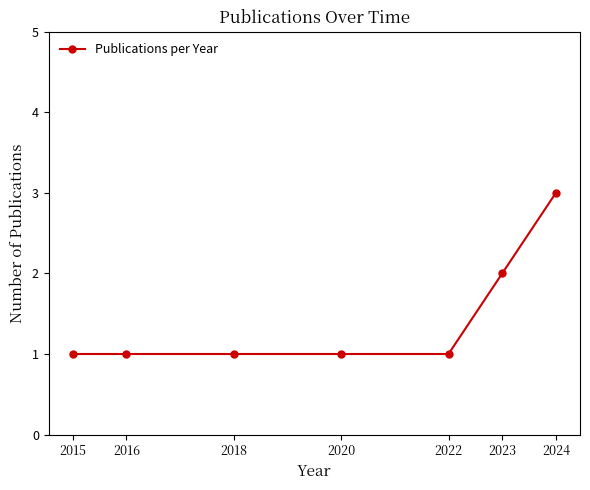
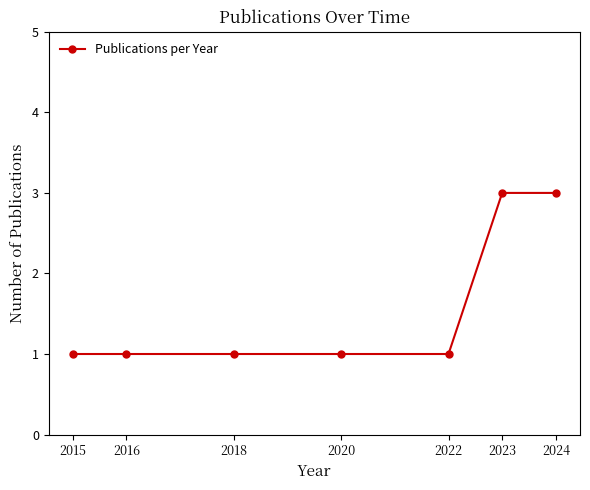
  {
    "2015": 1,
    "2016": 1,
    "2018": 1,
    "2020": 1,
    "2022": 1,
-   "2023": 2,
+   "2023": 3,
    "2024": 3
  }
